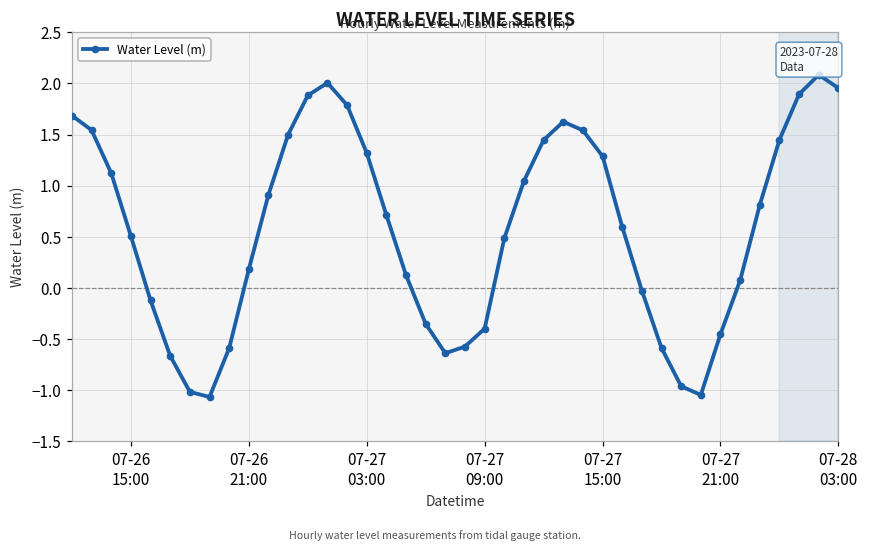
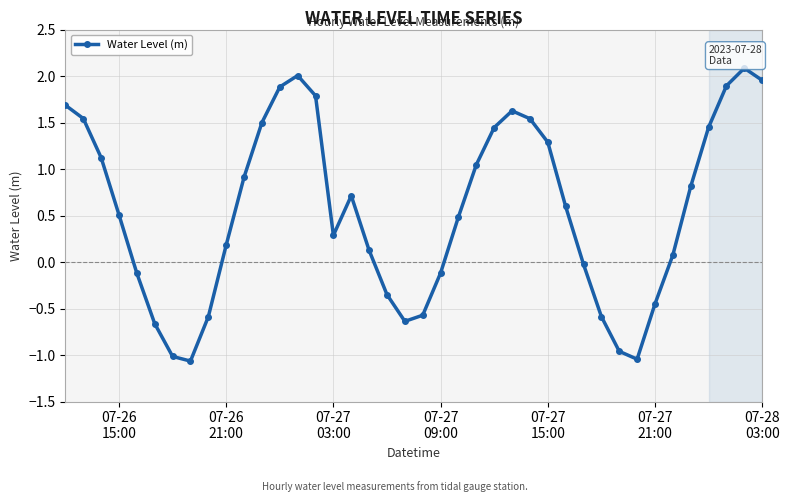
  {
    "07-26 15:00": 0.5,
    "07-26 21:00": 0.2,
-   "07-27 03:00": 1.3,
-   "07-27 09:00": -0.4,
+   "07-27 03:00": 0.3,
+   "07-27 09:00": -0.1,
    "07-27 15:00": 1.3,
    "07-27 21:00": -0.5,
    "07-28 03:00": 2.0
  }
